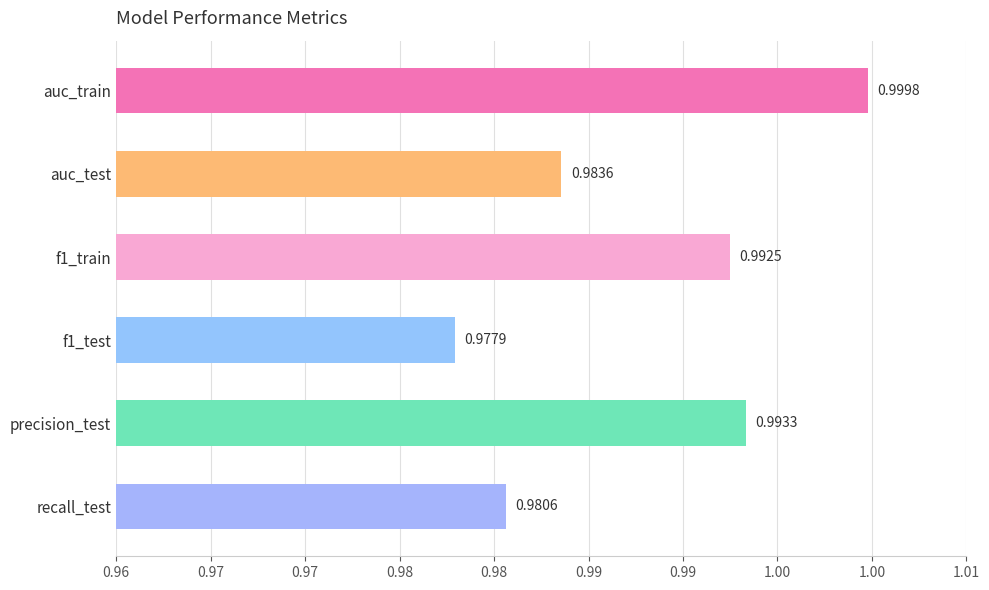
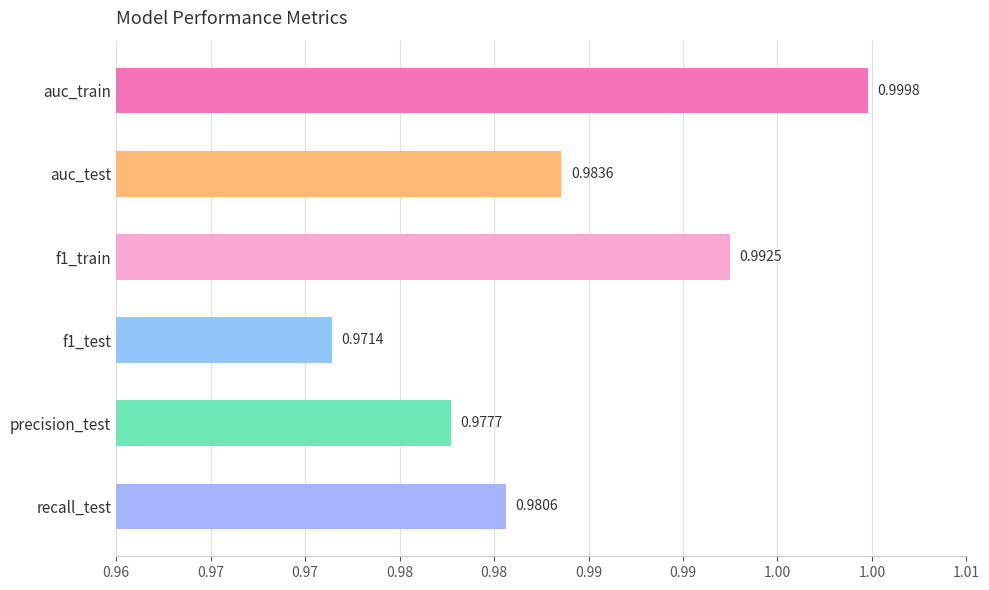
  {
    "auc_train": 0.9998,
    "auc_test": 0.9836,
    "f1_train": 0.9925,
-   "f1_test": 0.9779,
-   "precision_test": 0.9933,
+   "f1_test": 0.9714,
+   "precision_test": 0.9777,
    "recall_test": 0.9806
  }
